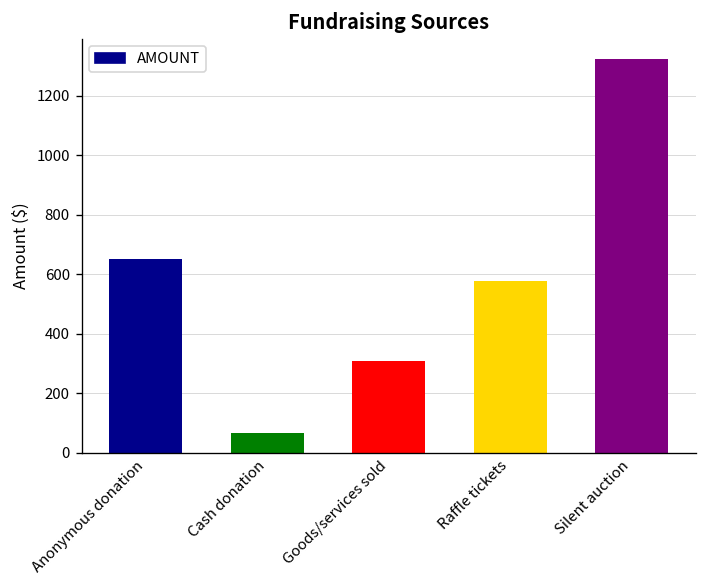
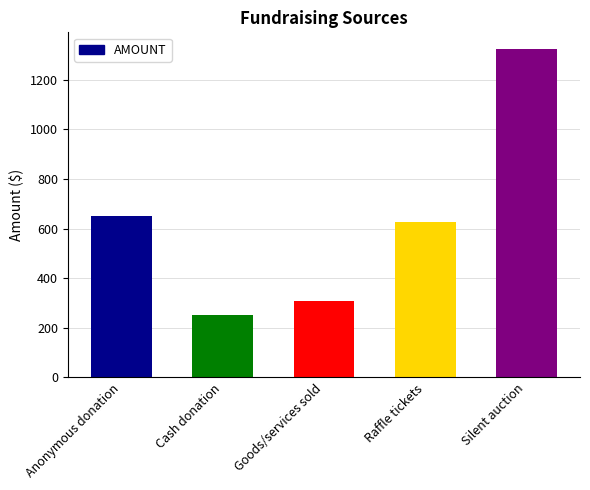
  {
    "Anonymous donation": 650,
-   "Cash donation": 70,
+   "Cash donation": 250,
    "Goods/services sold": 310,
-   "Raffle tickets": 580,
+   "Raffle tickets": 630,
    "Silent auction": 1330
  }
